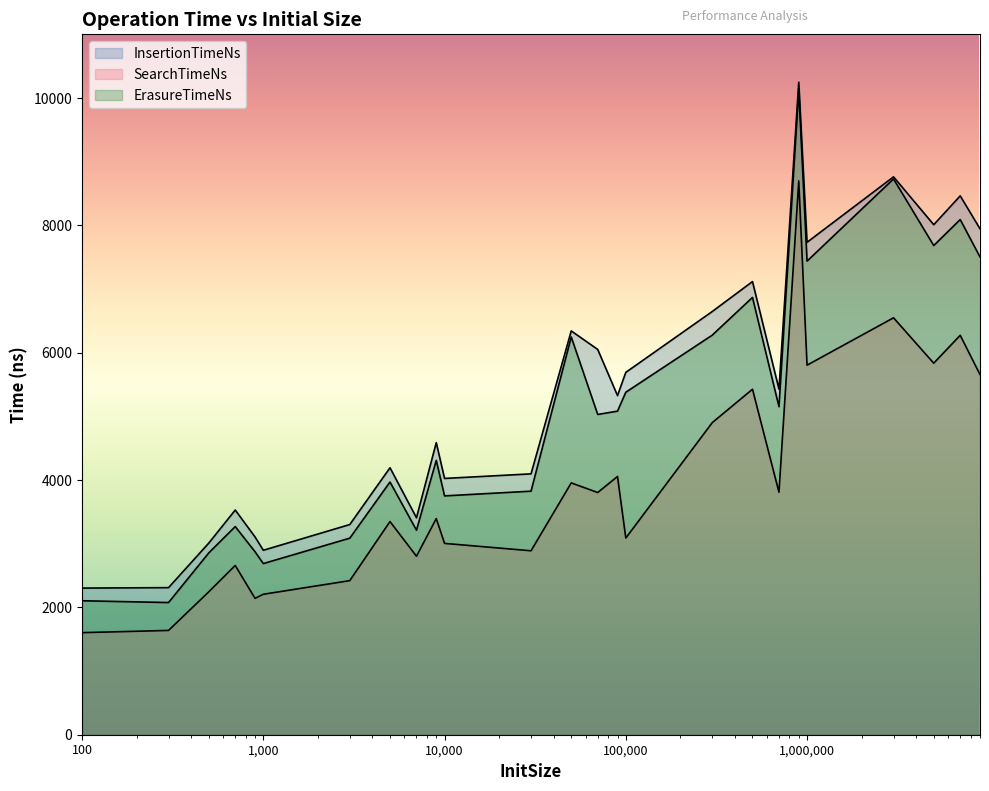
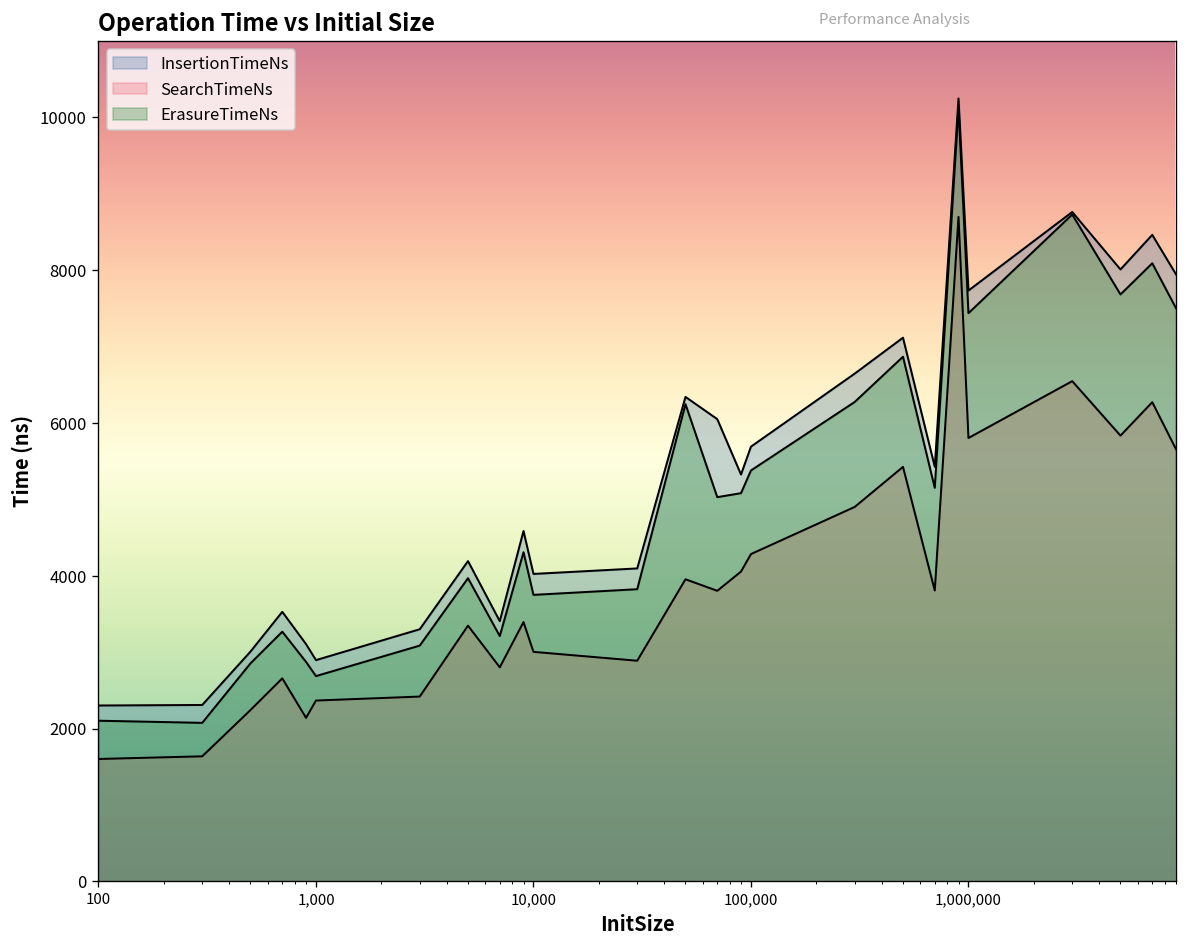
  {
    "SearchTimeNs": {
      "100": 1600,
-     "1,000": 2200,
+     "1,000": 2400,
      "10,000": 3000,
-     "100,000": 3100,
+     "100,000": 4300,
      "1,000,000": 5800
    }
  }
